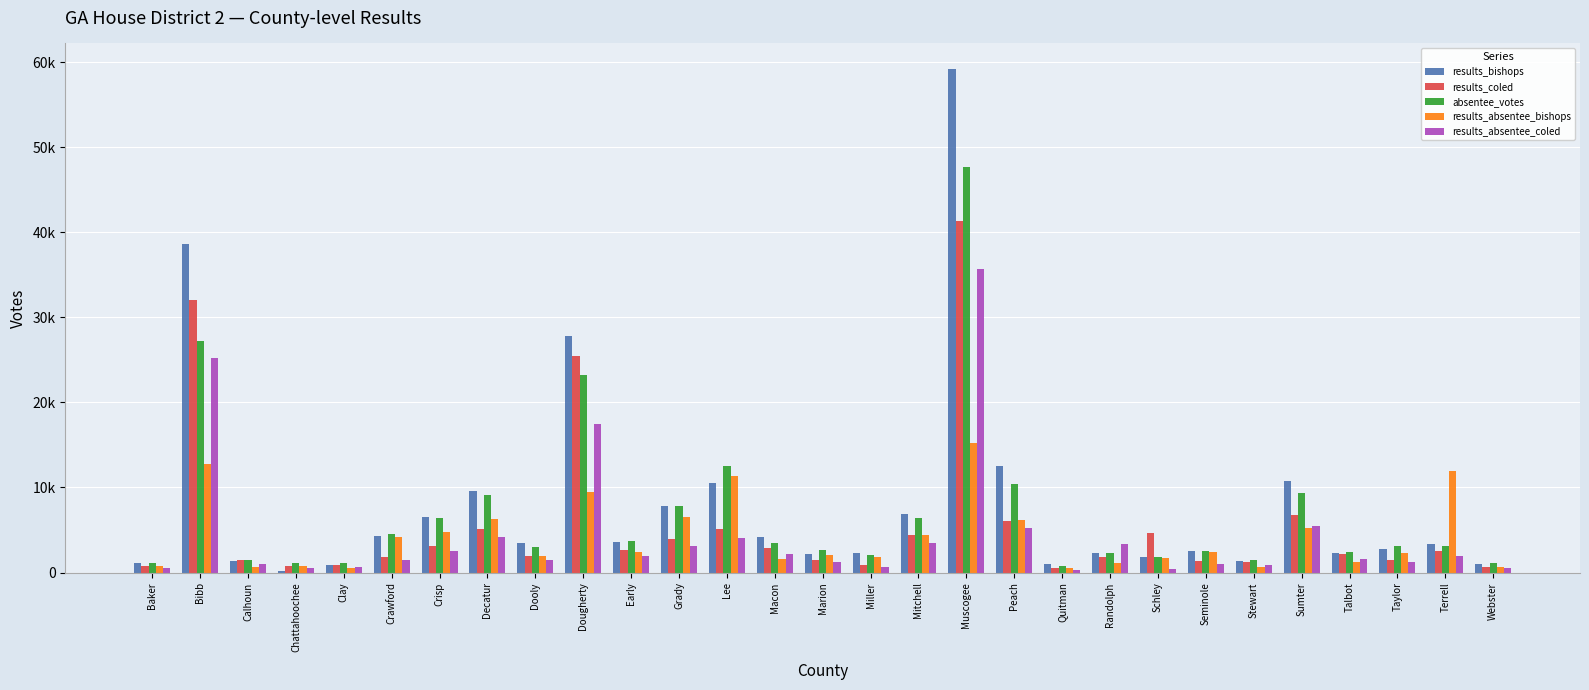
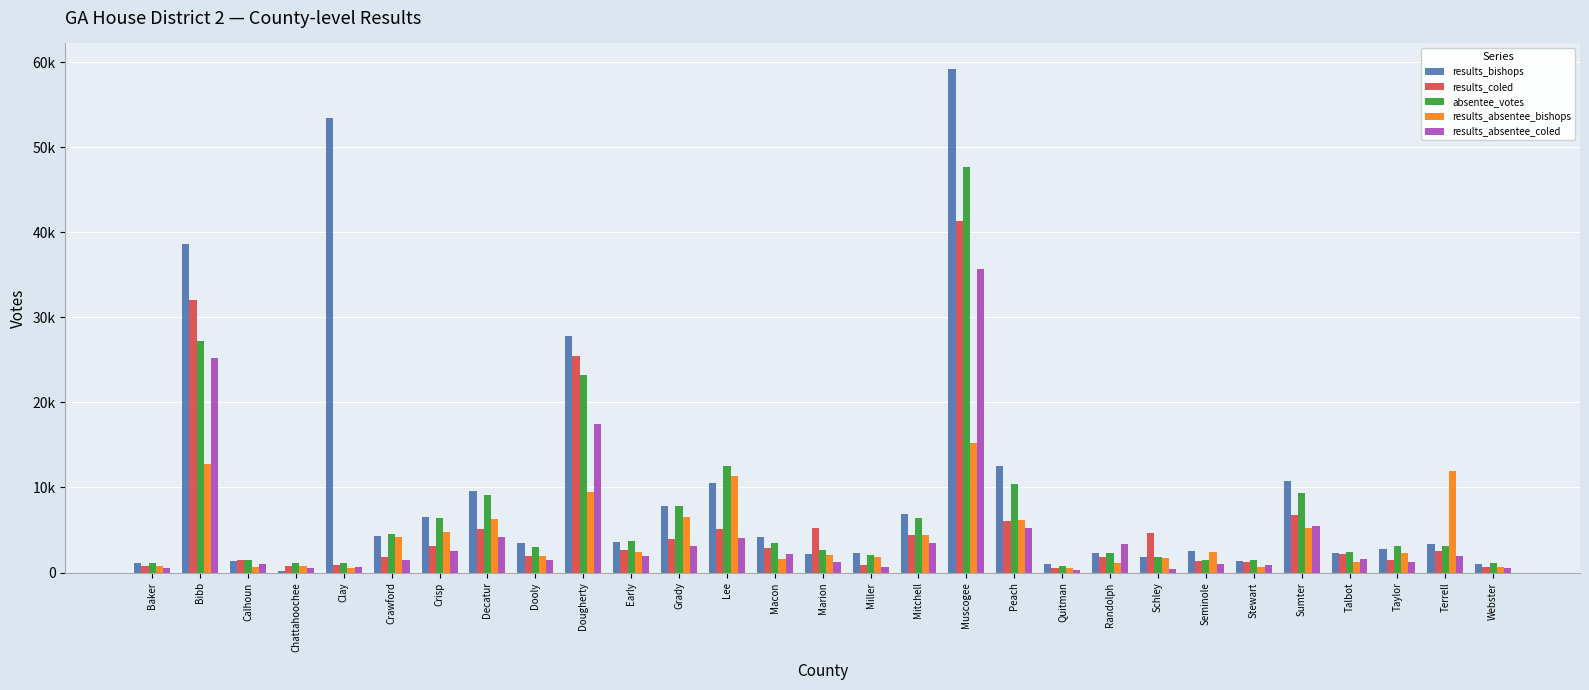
  {
    "results_bishops": {
      "Baker": 1000,
      "Bibb": 39000,
      "Calhoun": 1000,
-     "Clay": 1000,
+     "Clay": 53000,
      "Crawford": 4000,
      "Crisp": 7000,
      "Decatur": 10000,
      "Dooly": 3000,
      "Dougherty": 28000,
      "Early": 4000,
      "Grady": 8000,
      "Lee": 10000,
      "Macon": 4000,
      "Marion": 2000,
      "Miller": 2000,
      "Mitchell": 7000,
      "Muscogee": 59000,
      "Peach": 13000,
      "Quitman": 1000,
      "Randolph": 2000,
      "Schley": 2000,
      "Seminole": 3000,
      "Stewart": 1000,
      "Sumter": 11000,
      "Talbot": 2000,
      "Taylor": 3000,
      "Terrell": 3000,
      "Webster": 1000
    },
    "results_coled": {
      "Baker": 1000,
      "Bibb": 32000,
      "Calhoun": 1000,
      "Chattahoochee": 1000,
      "Clay": 1000,
      "Crawford": 2000,
      "Crisp": 3000,
      "Decatur": 5000,
      "Dooly": 2000,
      "Dougherty": 25000,
      "Early": 3000,
      "Grady": 4000,
      "Lee": 5000,
      "Macon": 3000,
-     "Marion": 1000,
+     "Marion": 5000,
      "Miller": 1000,
      "Mitchell": 4000,
      "Muscogee": 41000,
      "Peach": 6000,
      "Quitman": 1000,
      "Randolph": 2000,
      "Schley": 5000,
      "Seminole": 1000,
      "Stewart": 1000,
      "Sumter": 7000,
      "Talbot": 2000,
      "Taylor": 1000,
      "Terrell": 3000,
      "Webster": 1000
    },
    "absentee_votes": {
      "Baker": 1000,
      "Bibb": 27000,
      "Calhoun": 2000,
      "Chattahoochee": 1000,
      "Clay": 1000,
      "Crawford": 5000,
      "Crisp": 6000,
      "Decatur": 9000,
      "Dooly": 3000,
      "Dougherty": 23000,
      "Early": 4000,
      "Grady": 8000,
      "Lee": 13000,
      "Macon": 4000,
      "Marion": 3000,
      "Miller": 2000,
      "Mitchell": 6000,
      "Muscogee": 48000,
      "Peach": 10000,
      "Quitman": 1000,
      "Randolph": 2000,
      "Schley": 2000,
-     "Seminole": 3000,
+     "Seminole": 1000,
      "Stewart": 1000,
      "Sumter": 9000,
      "Talbot": 2000,
      "Taylor": 3000,
      "Terrell": 3000,
      "Webster": 1000
    },
    "results_absentee_bishops": {
      "Baker": 1000,
      "Bibb": 13000,
      "Calhoun": 1000,
      "Chattahoochee": 1000,
      "Clay": 1000,
      "Crawford": 4000,
      "Crisp": 5000,
      "Decatur": 6000,
      "Dooly": 2000,
      "Dougherty": 9000,
      "Early": 2000,
      "Grady": 7000,
      "Lee": 11000,
      "Macon": 2000,
      "Marion": 2000,
      "Miller": 2000,
      "Mitchell": 4000,
      "Muscogee": 15000,
      "Peach": 6000,
      "Quitman": 1000,
      "Randolph": 1000,
      "Schley": 2000,
      "Seminole": 2000,
      "Stewart": 1000,
      "Sumter": 5000,
      "Talbot": 1000,
      "Taylor": 2000,
      "Terrell": 12000,
      "Webster": 1000
    },
    "results_absentee_coled": {
      "Baker": 1000,
      "Bibb": 25000,
      "Calhoun": 1000,
      "Chattahoochee": 1000,
      "Clay": 1000,
      "Crawford": 1000,
      "Crisp": 3000,
      "Decatur": 4000,
      "Dooly": 1000,
      "Dougherty": 18000,
      "Early": 2000,
      "Grady": 3000,
      "Lee": 4000,
      "Macon": 2000,
      "Marion": 1000,
      "Miller": 1000,
      "Mitchell": 3000,
      "Muscogee": 36000,
      "Peach": 5000,
      "Quitman": 0,
      "Randolph": 3000,
      "Schley": 0,
      "Seminole": 1000,
      "Stewart": 1000,
      "Sumter": 5000,
      "Talbot": 2000,
      "Taylor": 1000,
      "Terrell": 2000,
      "Webster": 1000
    }
  }
